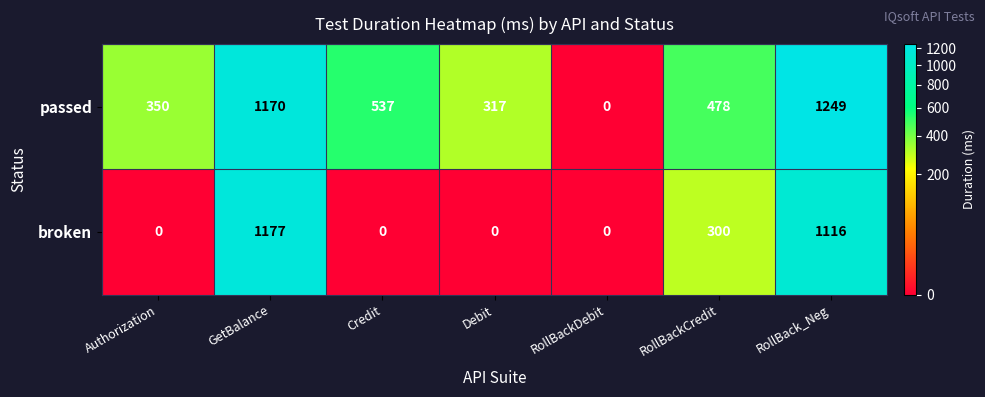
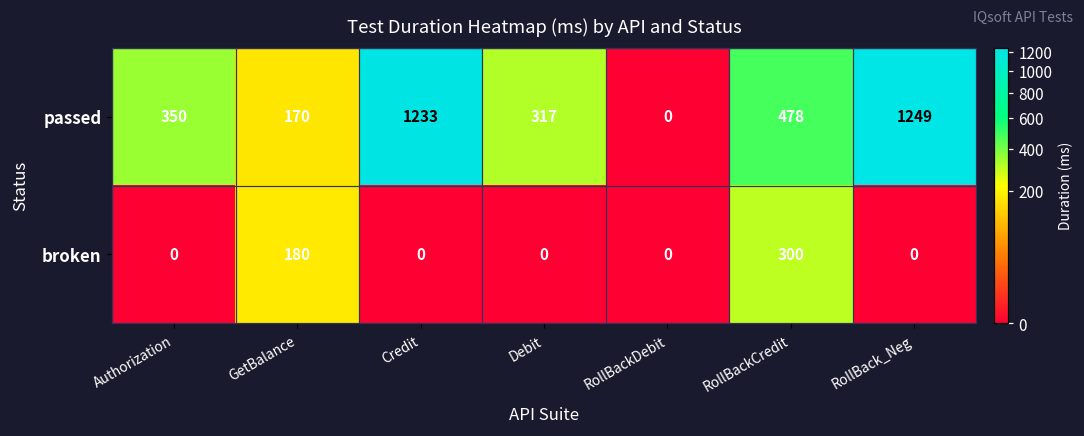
  {
    "passed": {
      "Authorization": 350,
-     "GetBalance": 1170,
-     "Credit": 537,
+     "GetBalance": 170,
+     "Credit": 1233,
      "Debit": 317,
      "RollBackDebit": 0,
      "RollBackCredit": 478,
      "RollBack_Neg": 1249
    },
    "broken": {
      "Authorization": 0,
-     "GetBalance": 1177,
+     "GetBalance": 180,
      "Credit": 0,
      "Debit": 0,
      "RollBackDebit": 0,
      "RollBackCredit": 300,
-     "RollBack_Neg": 1116
+     "RollBack_Neg": 0
    }
  }
